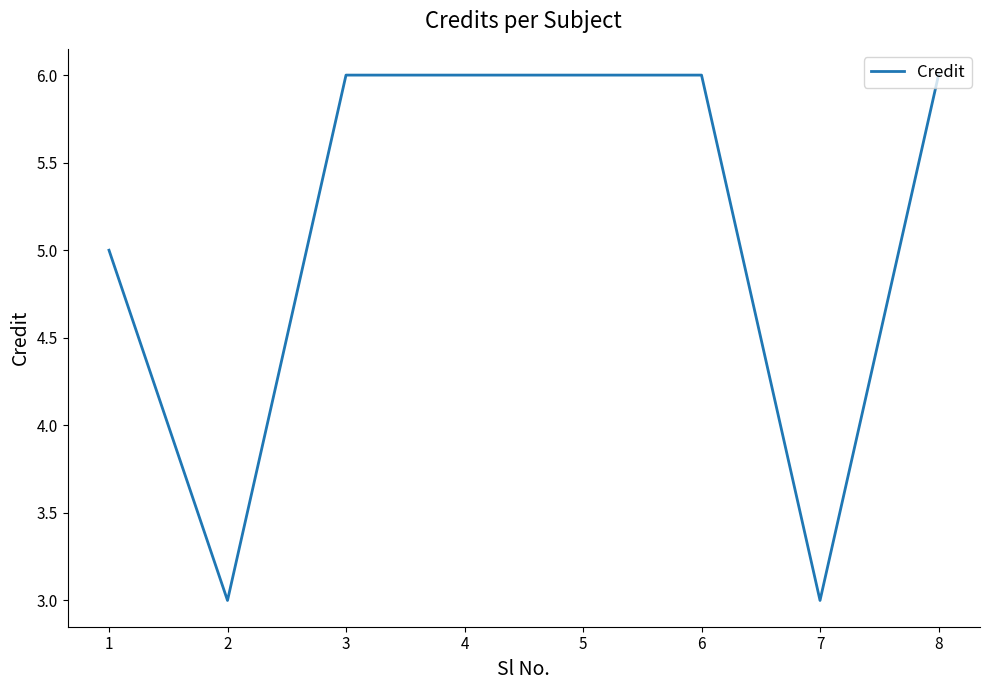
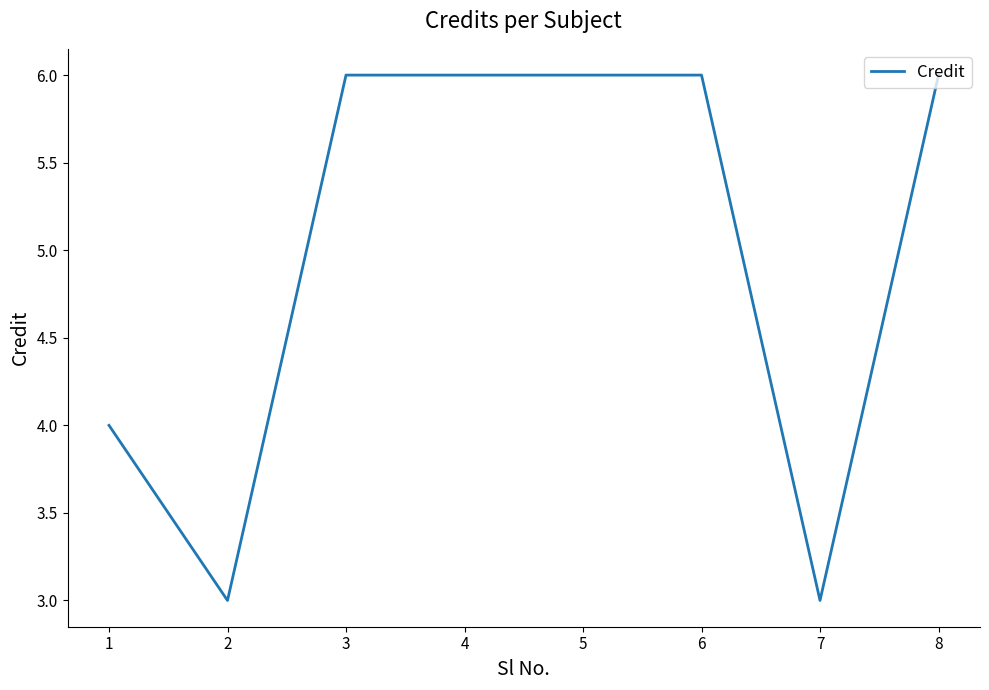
  {
-   "1": 5,
+   "1": 4,
    "2": 3,
    "3": 6,
    "4": 6,
    "5": 6,
    "6": 6,
    "7": 3
  }
